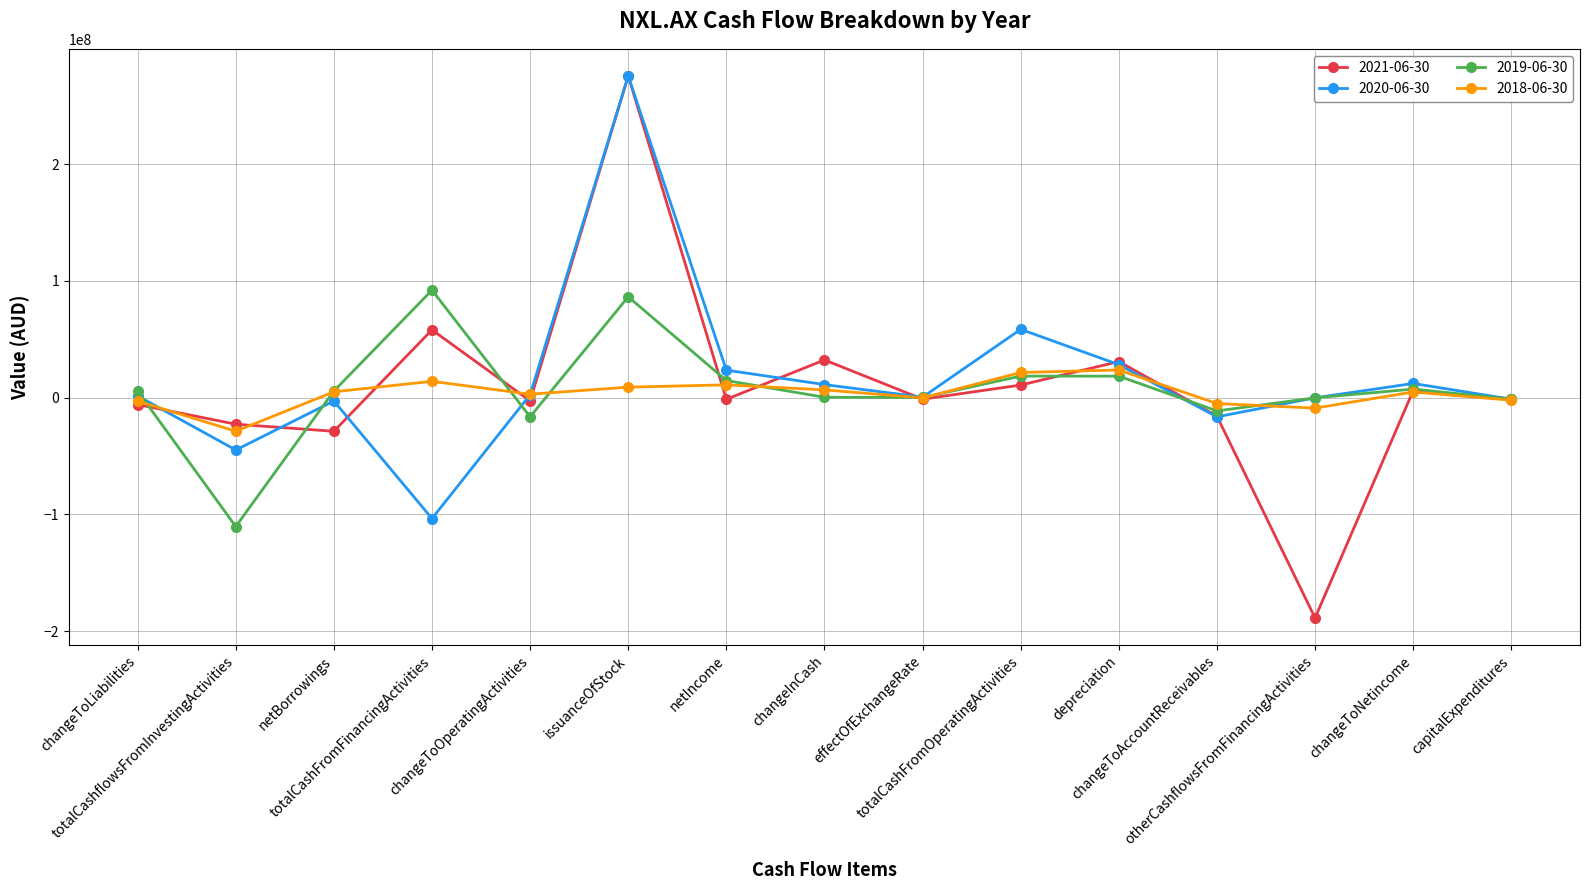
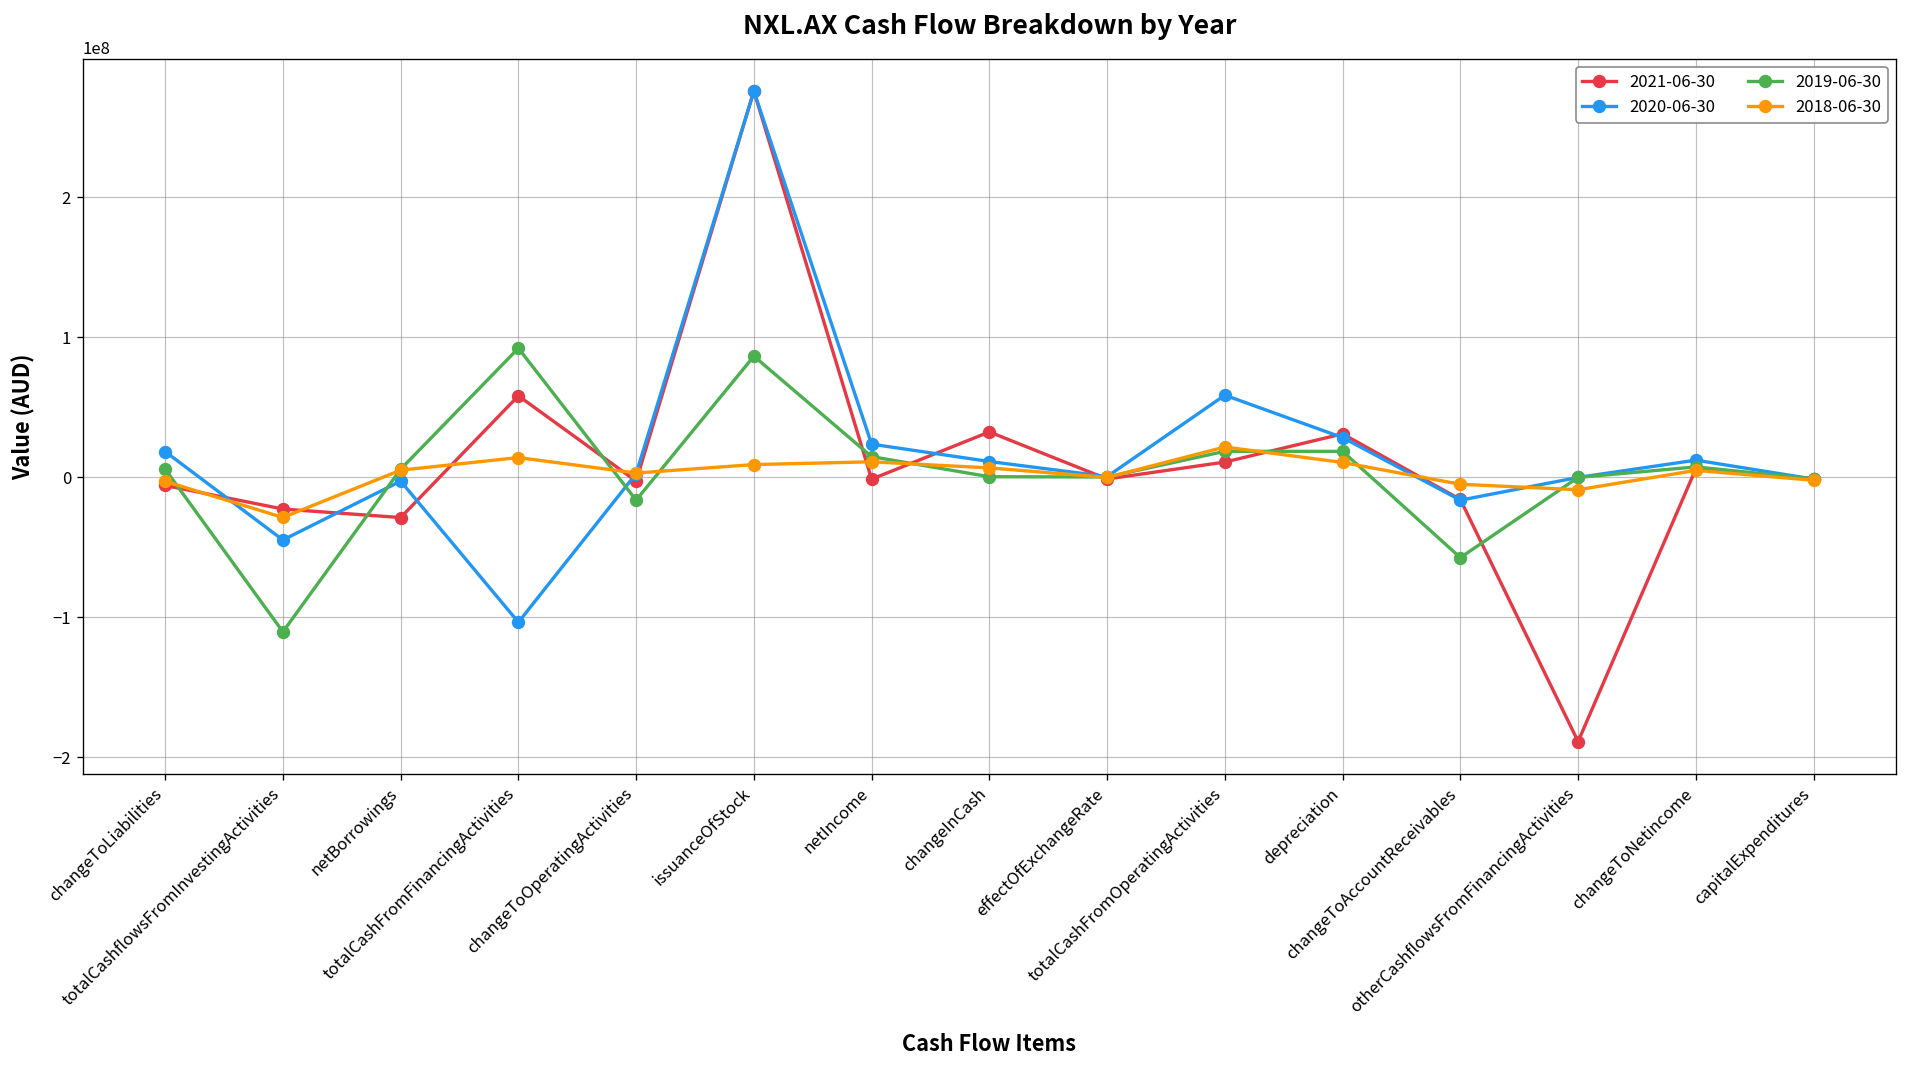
  {
    "2021-06-30": {
      "changeToLiabilities": -6000000,
      "totalCashflowsFromInvestingActivities": -23000000,
      "netBorrowings": -29000000,
      "totalCashFromFinancingActivities": 58000000,
      "changeToOperatingActivities": -3000000,
      "netIncome": -1000000,
      "changeInCash": 32000000,
      "totalCashFromOperatingActivities": 11000000,
      "depreciation": 31000000,
      "otherCashflowsFromFinancingActivities": -189000000
    },
    "2020-06-30": {
-     "changeToLiabilities": 2000000,
+     "changeToLiabilities": 18000000,
      "totalCashflowsFromInvestingActivities": -45000000,
      "netBorrowings": -3000000,
      "totalCashFromFinancingActivities": -104000000,
      "netIncome": 24000000,
      "changeInCash": 11000000,
      "totalCashFromOperatingActivities": 59000000,
      "depreciation": 28000000,
      "changeToNetincome": 12000000
    },
    "2019-06-30": {
      "changeToLiabilities": 6000000,
      "totalCashflowsFromInvestingActivities": -110000000,
      "totalCashFromFinancingActivities": 92000000,
      "changeToOperatingActivities": -16000000,
      "issuanceOfStock": 86000000,
      "netIncome": 15000000,
      "changeInCash": 0,
      "totalCashFromOperatingActivities": 18000000,
      "depreciation": 18000000,
-     "changeToAccountReceivables": -11000000
+     "changeToAccountReceivables": -57000000
    },
    "2018-06-30": {
      "changeToLiabilities": -3000000,
      "totalCashflowsFromInvestingActivities": -29000000,
      "totalCashFromFinancingActivities": 14000000,
      "issuanceOfStock": 9000000,
      "netIncome": 11000000,
      "changeInCash": 7000000,
      "totalCashFromOperatingActivities": 22000000,
-     "depreciation": 24000000,
+     "depreciation": 11000000,
      "changeToAccountReceivables": -5000000,
      "otherCashflowsFromFinancingActivities": -9000000
    }
  }
